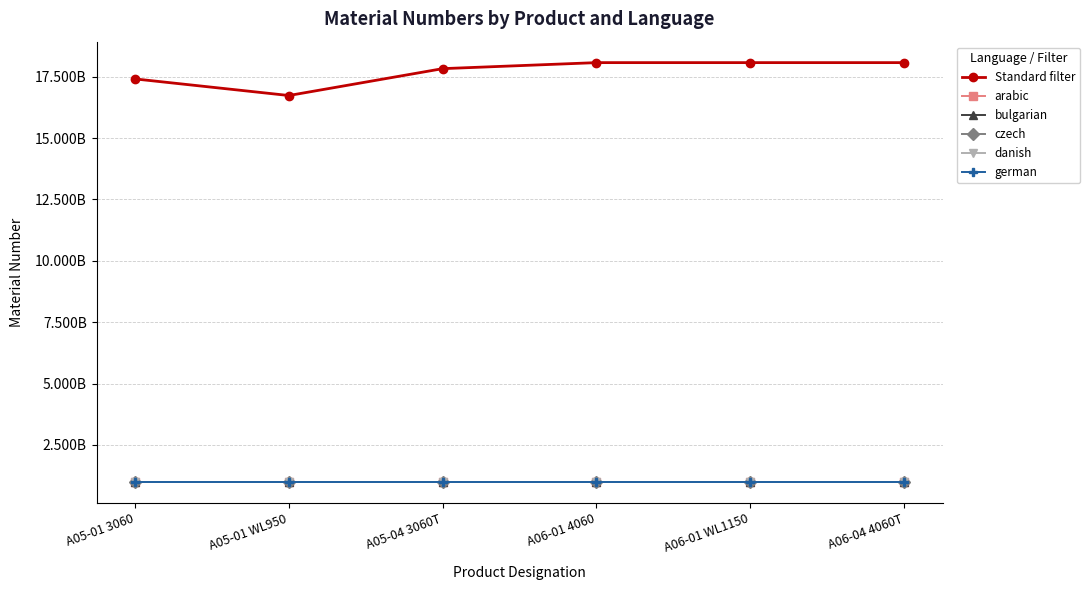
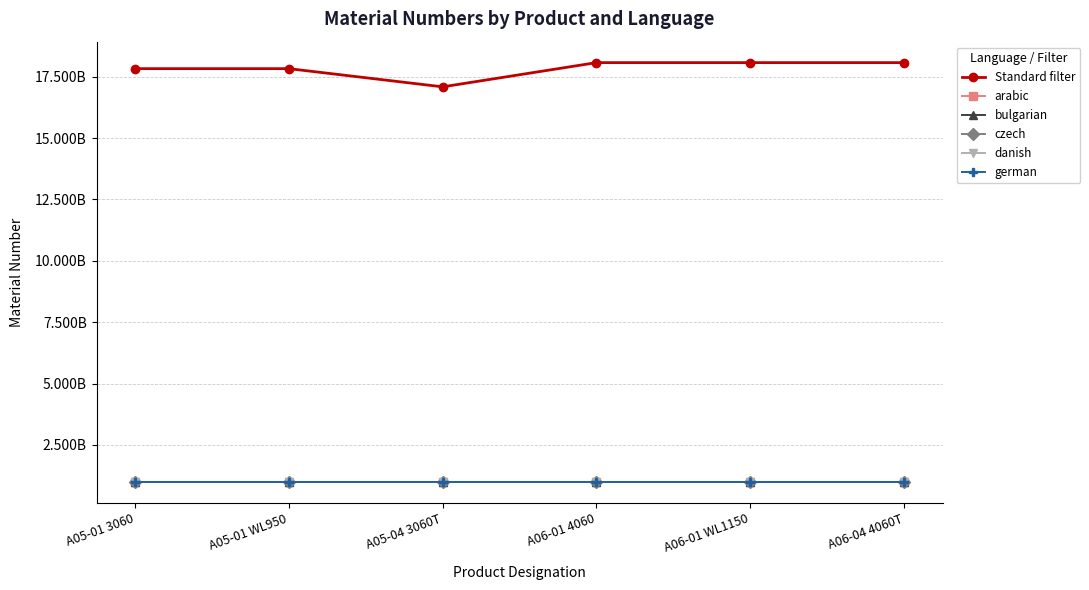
  {
    "Standard filter": {
-     "A05-01 3060": 17400000000,
-     "A05-01 WL950": 16700000000,
-     "A05-04 3060T": 17800000000,
+     "A05-01 3060": 17800000000,
+     "A05-01 WL950": 17800000000,
+     "A05-04 3060T": 17100000000,
      "A06-01 4060": 18100000000,
      "A06-01 WL1150": 18100000000,
      "A06-04 4060T": 18100000000
    },
    "german": {
      "A05-01 3060": 1000000000,
      "A05-01 WL950": 1000000000,
      "A05-04 3060T": 1000000000,
      "A06-01 4060": 1000000000,
      "A06-01 WL1150": 1000000000,
      "A06-04 4060T": 1000000000
    }
  }
